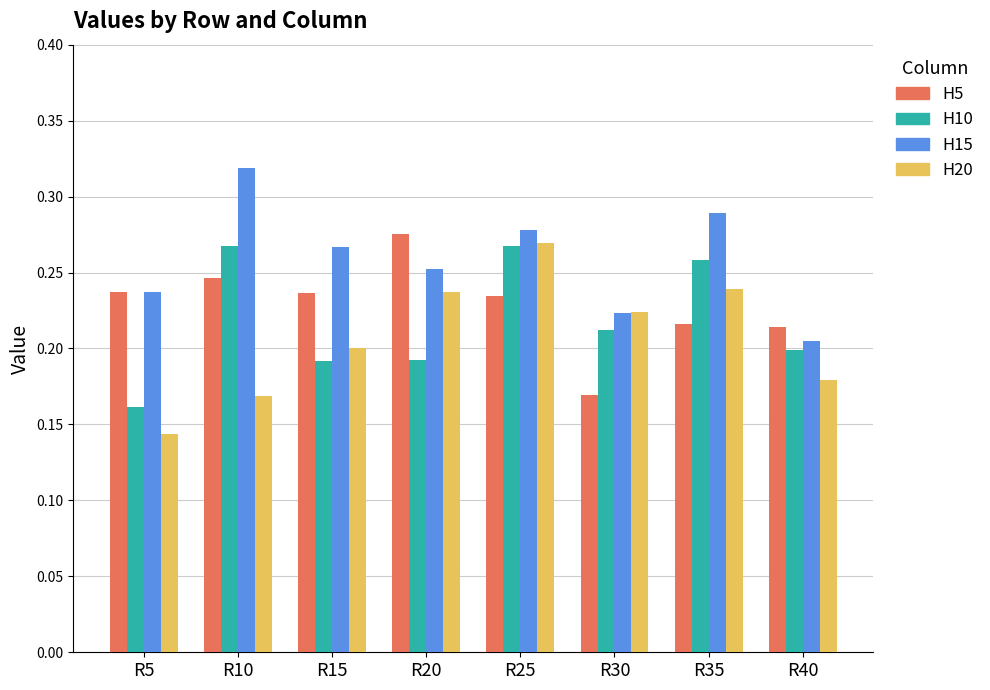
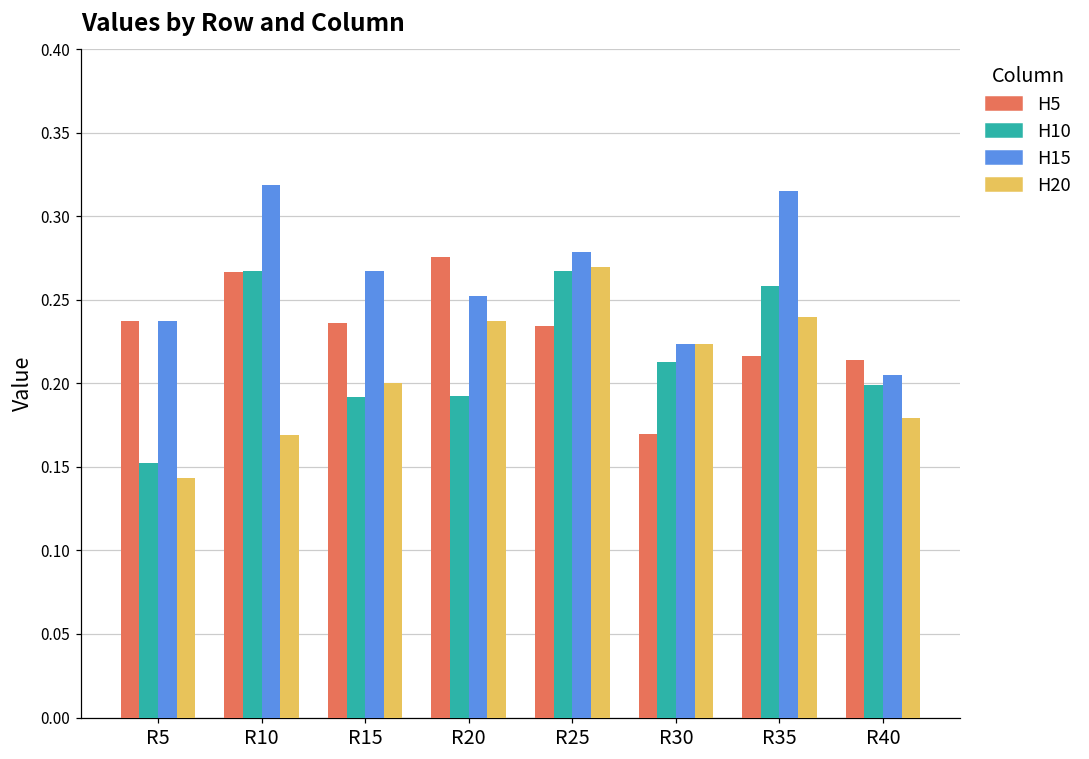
  {
    "H5": {
      "R5": 0.237,
-     "R10": 0.246,
+     "R10": 0.266,
      "R15": 0.236,
      "R20": 0.275,
      "R25": 0.235,
      "R30": 0.170,
      "R35": 0.216,
      "R40": 0.214
    },
    "H10": {
-     "R5": 0.162,
+     "R5": 0.152,
      "R10": 0.267,
      "R15": 0.192,
      "R20": 0.192,
      "R25": 0.267,
      "R30": 0.212,
      "R35": 0.259,
      "R40": 0.199
    },
    "H15": {
      "R5": 0.237,
      "R10": 0.319,
      "R15": 0.267,
      "R20": 0.252,
      "R25": 0.278,
      "R30": 0.224,
-     "R35": 0.289,
+     "R35": 0.315,
      "R40": 0.205
    },
    "H20": {
      "R5": 0.144,
      "R10": 0.169,
      "R15": 0.200,
      "R20": 0.237,
      "R25": 0.270,
      "R30": 0.224,
      "R35": 0.239,
      "R40": 0.179
    }
  }
